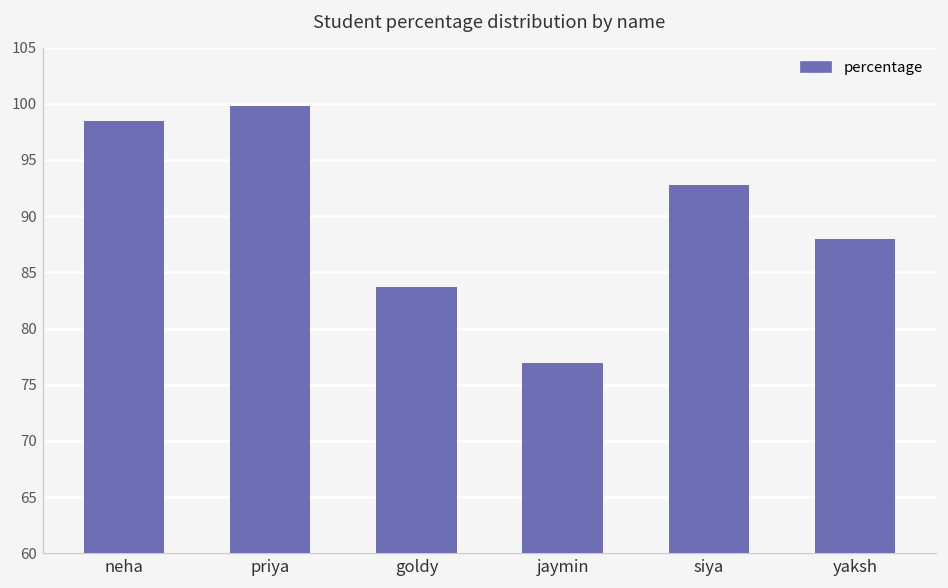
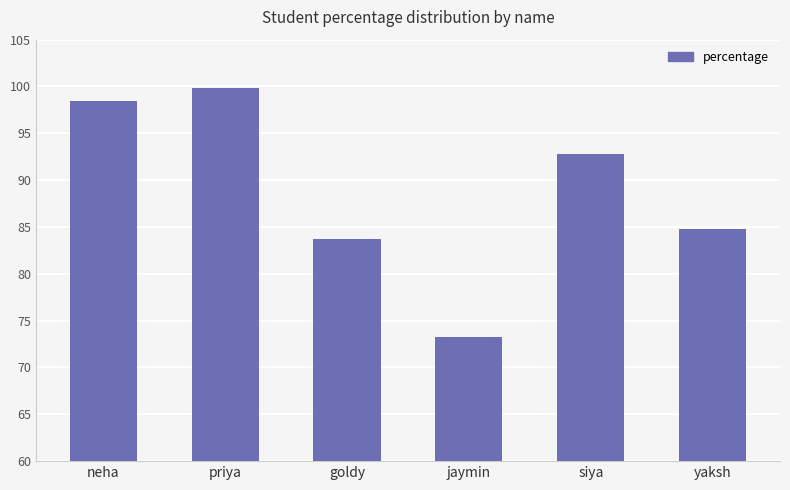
  {
    "neha": 99,
    "priya": 100,
    "goldy": 84,
-   "jaymin": 77,
+   "jaymin": 73,
    "siya": 93,
-   "yaksh": 88
+   "yaksh": 85
  }
